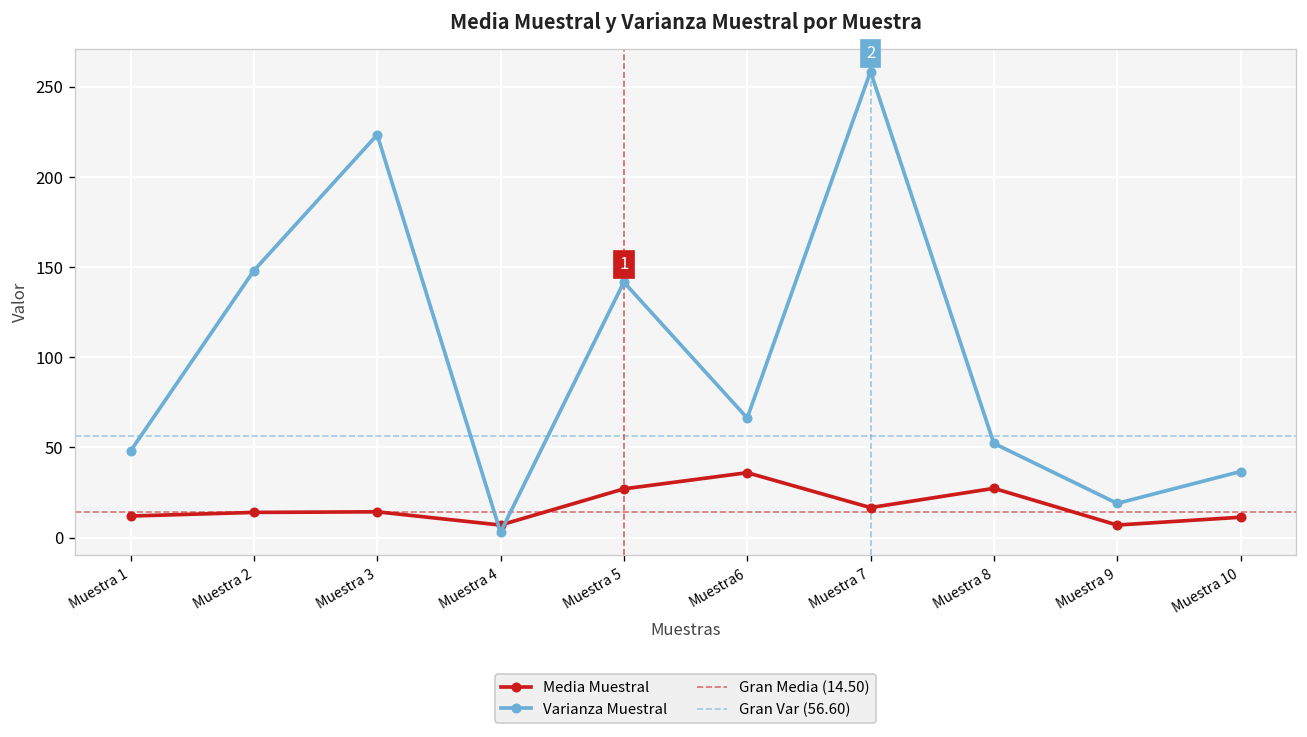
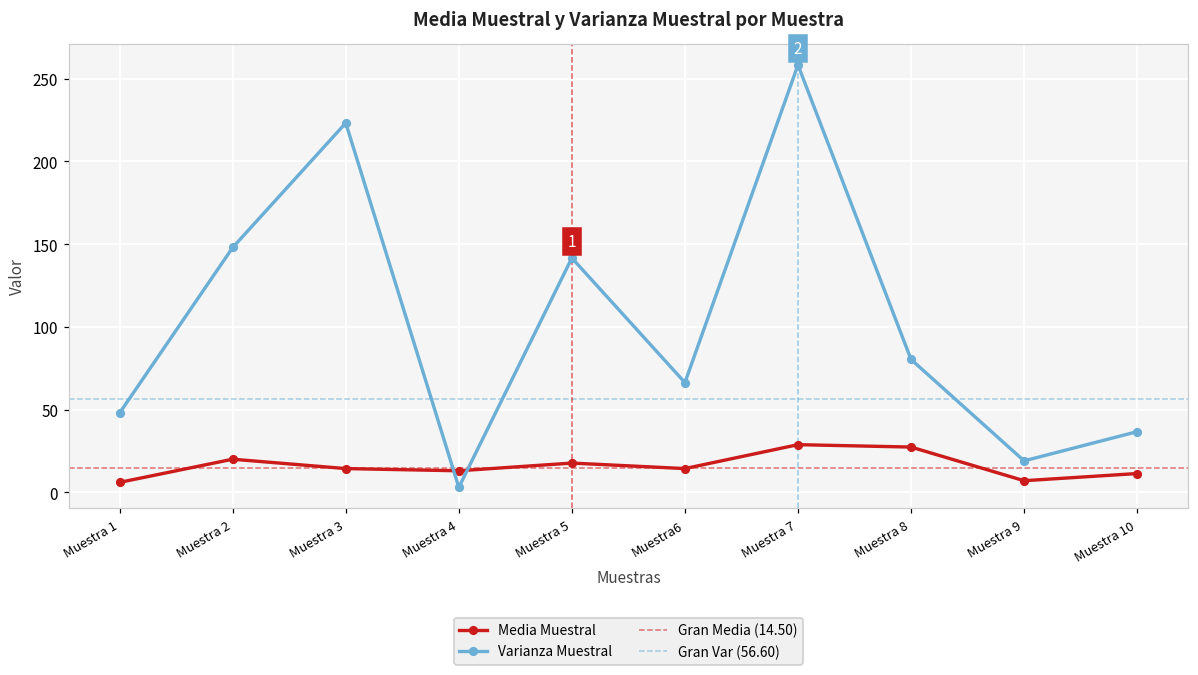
  {
    "Media Muestral": {
-     "Muestra 1": 12,
-     "Muestra 2": 14,
+     "Muestra 1": 6,
+     "Muestra 2": 20,
      "Muestra 3": 14,
-     "Muestra 4": 7,
-     "Muestra 5": 27,
-     "Muestra6": 36,
-     "Muestra 7": 17,
+     "Muestra 4": 13,
+     "Muestra 5": 18,
+     "Muestra6": 14,
+     "Muestra 7": 29,
      "Muestra 8": 27,
      "Muestra 9": 7,
      "Muestra 10": 11
    },
    "Varianza Muestral": {
      "Muestra 1": 48,
      "Muestra 2": 148,
      "Muestra 3": 223,
      "Muestra 4": 3,
      "Muestra6": 66,
-     "Muestra 8": 52,
+     "Muestra 8": 80,
      "Muestra 9": 19,
      "Muestra 10": 37
    }
  }
